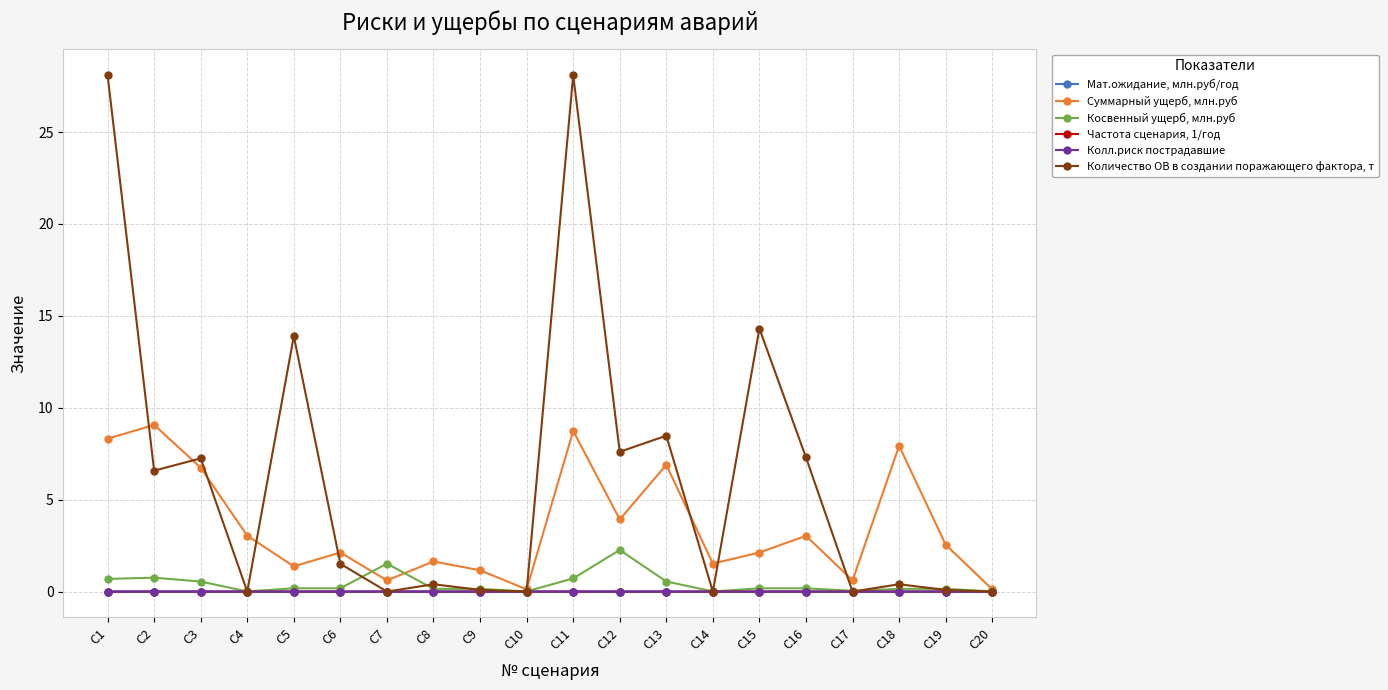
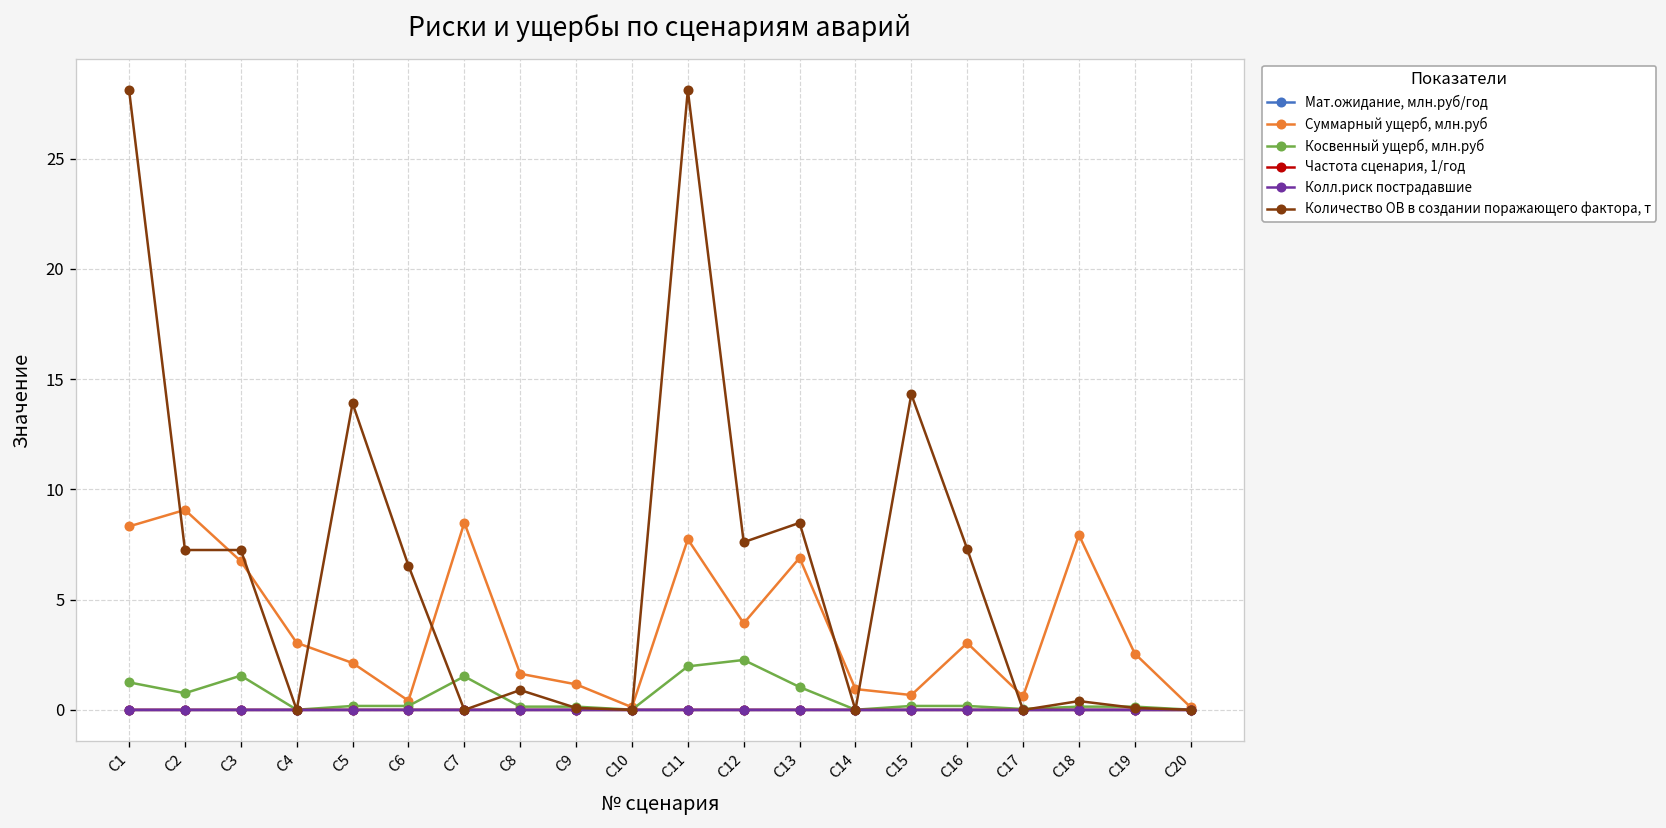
  {
    "Колл.риск пострадавшие": {
      "С1": 0.0,
      "С2": 0.0,
      "С3": 0.0,
      "С5": 0.0,
      "С6": 0.0,
      "С8": 0.0,
      "С11": 0.0,
      "С12": 0.0,
      "С13": 0.0,
      "С15": 0.0,
      "С16": 0.0,
      "С18": 0.0
    },
    "Суммарный ущерб, млн.руб": {
      "С1": 8.3,
      "С2": 9.1,
      "С3": 6.7,
      "С4": 3.0,
-     "С5": 1.4,
-     "С6": 2.1,
-     "С7": 0.6,
+     "С5": 2.1,
+     "С6": 0.4,
+     "С7": 8.5,
      "С8": 1.6,
      "С9": 1.2,
-     "С11": 8.7,
+     "С11": 7.7,
      "С12": 3.9,
      "С13": 6.9,
-     "С14": 1.5,
-     "С15": 2.1,
+     "С14": 0.9,
+     "С15": 0.7,
      "С16": 3.0,
      "С17": 0.6,
      "С18": 7.9,
      "С19": 2.6
    },
    "Косвенный ущерб, млн.руб": {
-     "С1": 0.7,
+     "С1": 1.2,
      "С2": 0.8,
-     "С3": 0.5,
+     "С3": 1.6,
      "С5": 0.2,
      "С6": 0.2,
      "С7": 1.5,
      "С8": 0.1,
-     "С11": 0.7,
+     "С11": 2.0,
      "С12": 2.3,
-     "С13": 0.5,
+     "С13": 1.0,
      "С15": 0.2,
      "С16": 0.2,
      "С18": 0.1
    },
    "Количество ОВ в создании поражающего фактора, т": {
      "С1": 28.1,
-     "С2": 6.6,
+     "С2": 7.3,
      "С3": 7.3,
      "С5": 13.9,
-     "С6": 1.5,
-     "С8": 0.4,
+     "С6": 6.5,
+     "С8": 0.9,
      "С11": 28.1,
      "С12": 7.6,
      "С13": 8.5,
      "С15": 14.3,
      "С16": 7.3,
      "С18": 0.4
    }
  }
